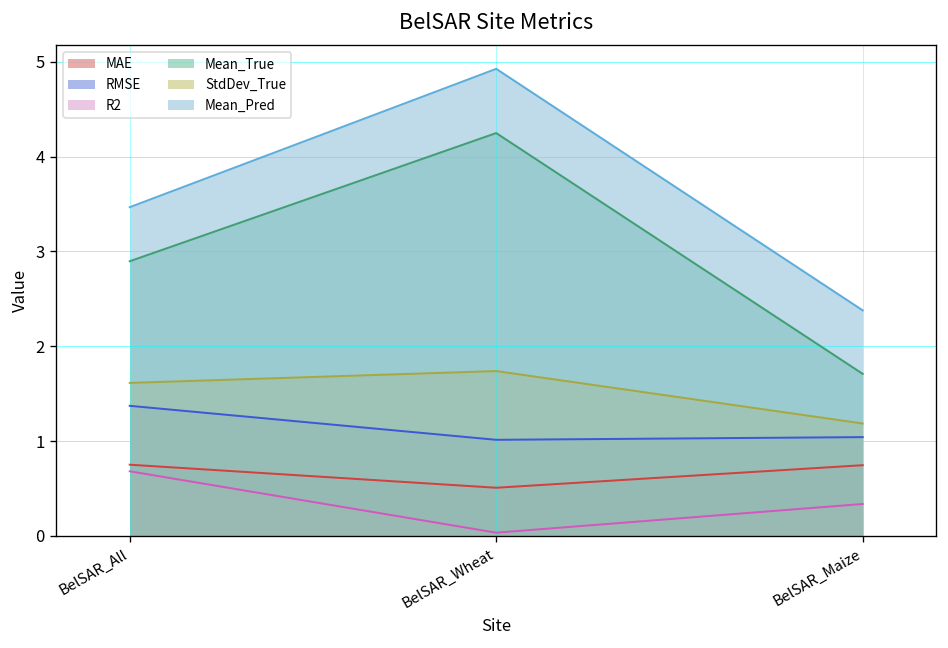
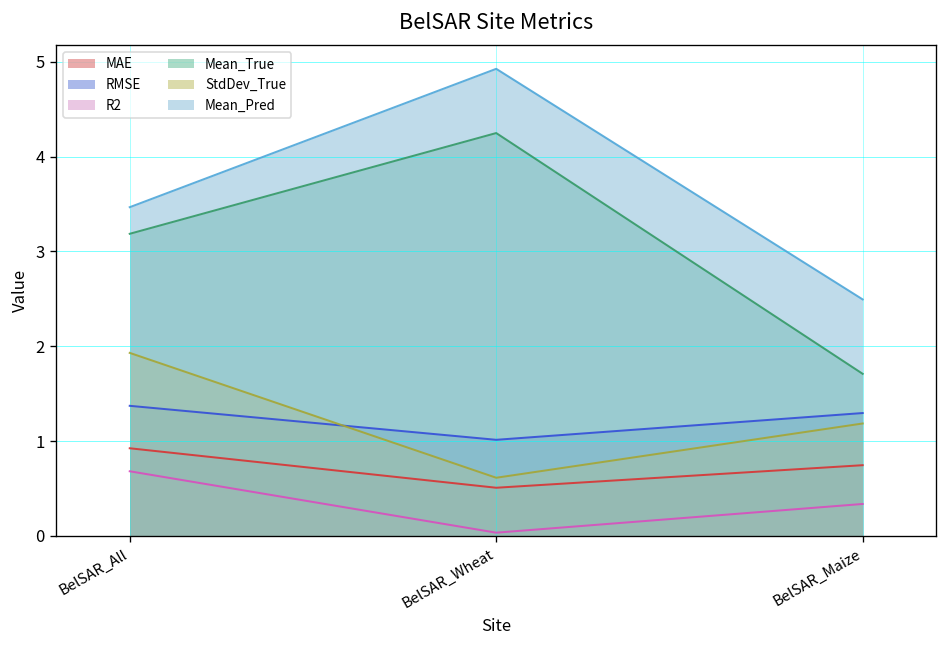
  {
    "MAE": {
-     "BelSAR_All": 0.8,
+     "BelSAR_All": 0.9,
      "BelSAR_Wheat": 0.5,
      "BelSAR_Maize": 0.7
    },
    "RMSE": {
      "BelSAR_All": 1.4,
      "BelSAR_Wheat": 1.0,
-     "BelSAR_Maize": 1.0
+     "BelSAR_Maize": 1.3
    },
    "R2": {
      "BelSAR_All": 0.7,
      "BelSAR_Wheat": 0.0,
      "BelSAR_Maize": 0.3
    },
    "Mean_True": {
-     "BelSAR_All": 2.9,
+     "BelSAR_All": 3.2,
      "BelSAR_Wheat": 4.2,
      "BelSAR_Maize": 1.7
    },
    "StdDev_True": {
-     "BelSAR_All": 1.6,
-     "BelSAR_Wheat": 1.7,
+     "BelSAR_All": 1.9,
+     "BelSAR_Wheat": 0.6,
      "BelSAR_Maize": 1.2
    },
    "Mean_Pred": {
      "BelSAR_All": 3.5,
      "BelSAR_Wheat": 4.9,
-     "BelSAR_Maize": 2.4
+     "BelSAR_Maize": 2.5
    }
  }
